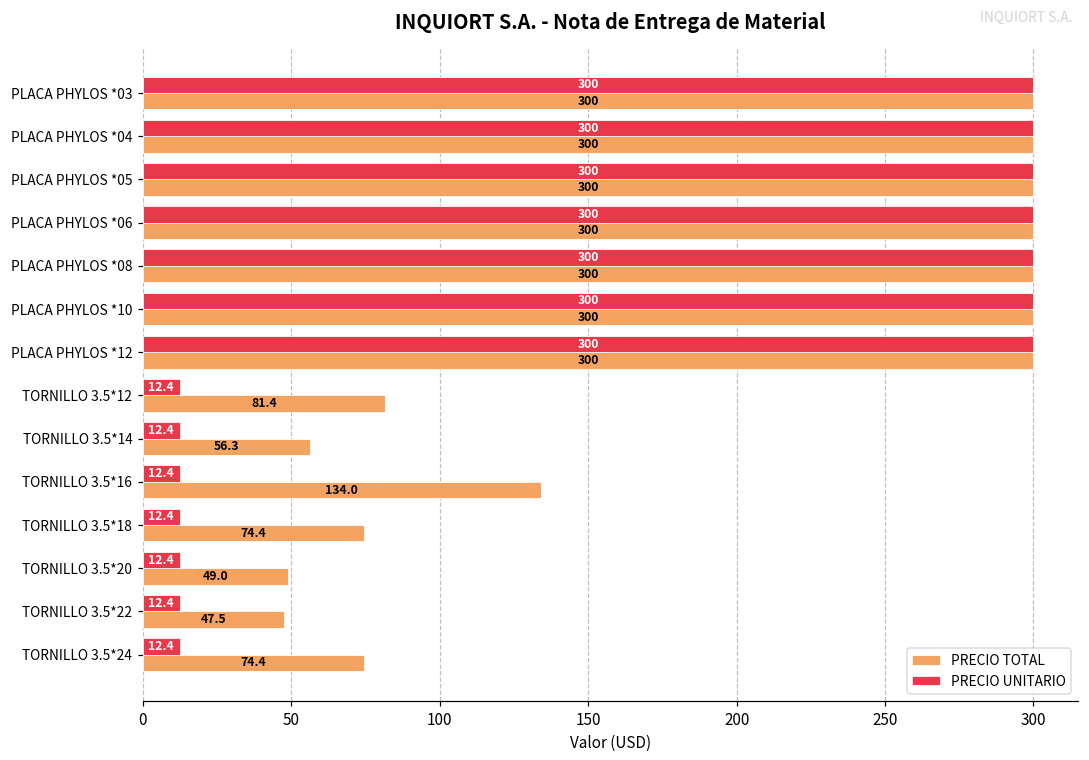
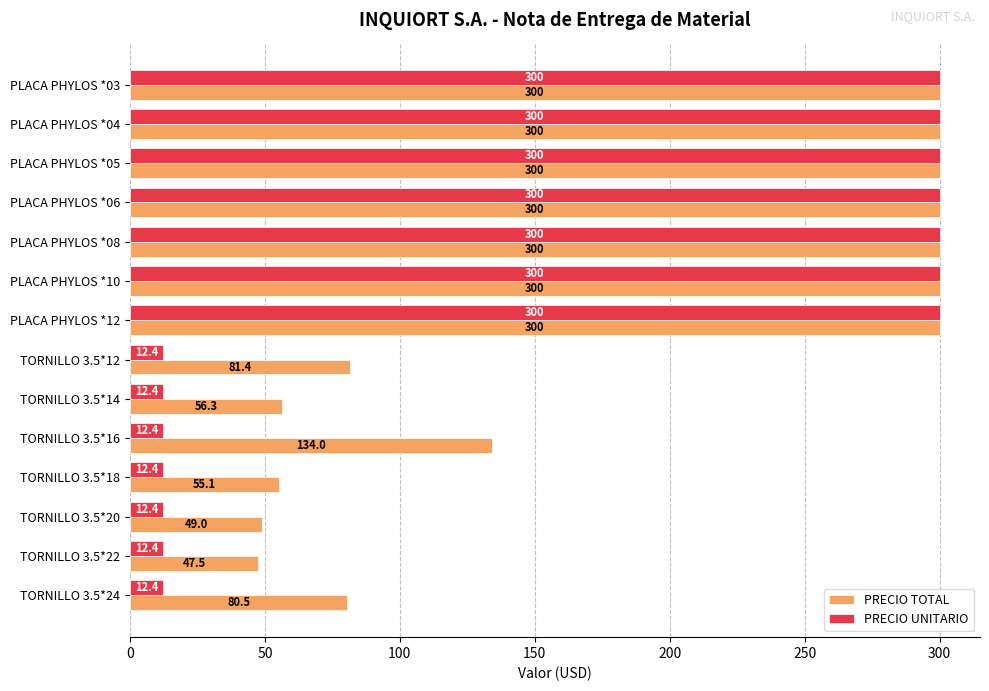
  {
    "PRECIO TOTAL": {
      "PLACA PHYLOS *03": 300,
      "PLACA PHYLOS *04": 300,
      "PLACA PHYLOS *05": 300,
      "PLACA PHYLOS *06": 300,
      "PLACA PHYLOS *08": 300,
      "PLACA PHYLOS *10": 300,
      "PLACA PHYLOS *12": 300,
      "TORNILLO 3.5*12": 81.4,
      "TORNILLO 3.5*14": 56.3,
      "TORNILLO 3.5*16": 134.0,
-     "TORNILLO 3.5*18": 74.4,
+     "TORNILLO 3.5*18": 55.1,
      "TORNILLO 3.5*20": 49.0,
      "TORNILLO 3.5*22": 47.5,
-     "TORNILLO 3.5*24": 74.4
+     "TORNILLO 3.5*24": 80.5
    },
    "PRECIO UNITARIO": {
      "PLACA PHYLOS *03": 300,
      "PLACA PHYLOS *04": 300,
      "PLACA PHYLOS *05": 300,
      "PLACA PHYLOS *06": 300,
      "PLACA PHYLOS *08": 300,
      "PLACA PHYLOS *10": 300,
      "PLACA PHYLOS *12": 300,
      "TORNILLO 3.5*12": 12.4,
      "TORNILLO 3.5*14": 12.4,
      "TORNILLO 3.5*16": 12.4,
      "TORNILLO 3.5*18": 12.4,
      "TORNILLO 3.5*20": 12.4,
      "TORNILLO 3.5*22": 12.4,
      "TORNILLO 3.5*24": 12.4
    }
  }
